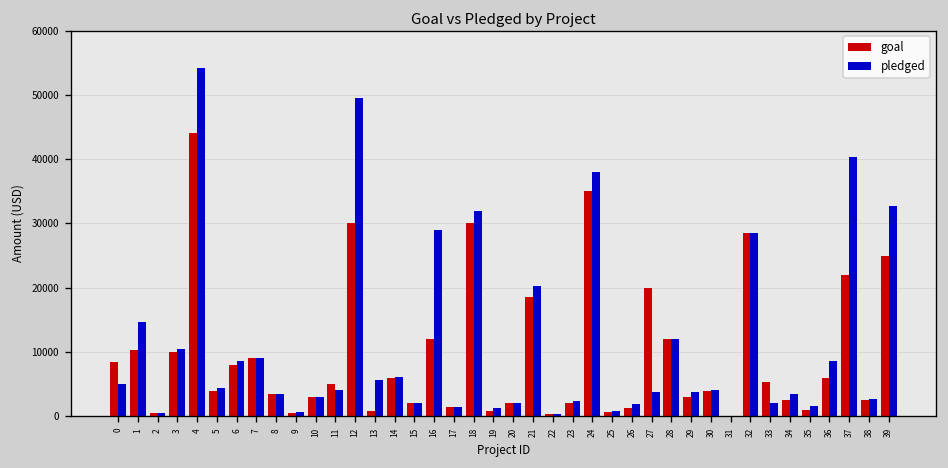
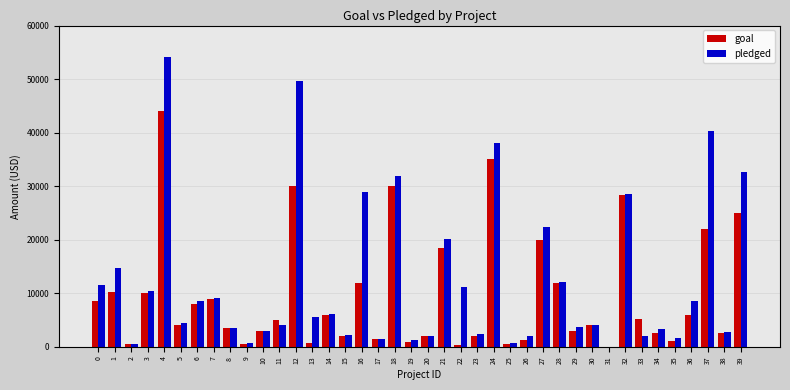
  {
    "goal": {
      "0": 9000,
      "1": 10000,
      "2": 1000,
      "3": 10000,
      "4": 44000,
      "5": 4000,
      "6": 8000,
      "7": 9000,
      "8": 4000,
      "9": 1000,
      "10": 3000,
      "11": 5000,
      "12": 30000,
      "13": 1000,
      "14": 6000,
      "15": 2000,
      "16": 12000,
      "17": 2000,
      "18": 30000,
      "19": 1000,
      "20": 2000,
      "21": 19000,
      "23": 2000,
      "24": 35000,
      "25": 1000,
      "26": 1000,
      "27": 20000,
      "28": 12000,
      "29": 3000,
      "30": 4000,
      "32": 28000,
      "33": 5000,
      "34": 3000,
      "35": 1000,
      "36": 6000,
      "37": 22000,
      "38": 3000,
      "39": 25000
    },
    "pledged": {
-     "0": 5000,
+     "0": 12000,
      "1": 15000,
      "2": 1000,
      "3": 10000,
      "4": 54000,
      "5": 4000,
      "6": 9000,
      "7": 9000,
      "8": 4000,
      "9": 1000,
      "10": 3000,
      "11": 4000,
      "12": 50000,
      "13": 6000,
      "14": 6000,
      "15": 2000,
      "16": 29000,
      "17": 2000,
      "18": 32000,
      "19": 1000,
      "20": 2000,
      "21": 20000,
-     "22": 0,
+     "22": 11000,
      "23": 2000,
      "24": 38000,
      "25": 1000,
      "26": 2000,
-     "27": 4000,
+     "27": 22000,
      "28": 12000,
      "29": 4000,
      "30": 4000,
      "32": 29000,
      "33": 2000,
      "34": 3000,
      "35": 2000,
      "36": 9000,
      "37": 40000,
      "38": 3000,
      "39": 33000
    }
  }
